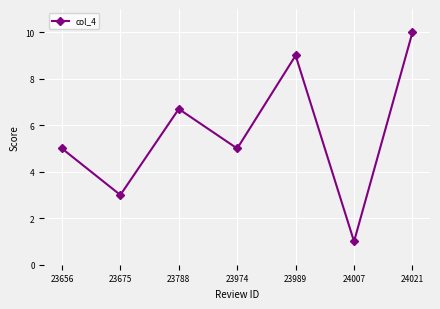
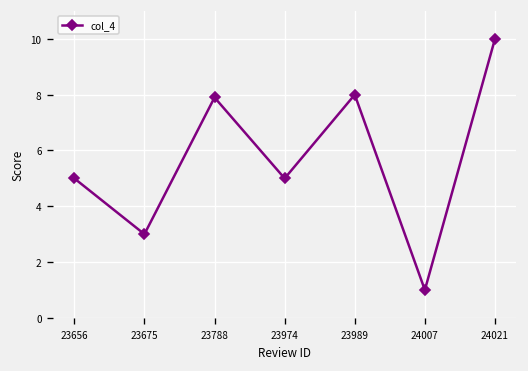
  {
    "23656": 5.0,
    "23675": 3.0,
-   "23788": 6.7,
+   "23788": 7.9,
    "23974": 5.0,
-   "23989": 9,
+   "23989": 8,
    "24007": 1.0,
    "24021": 10.0
  }
